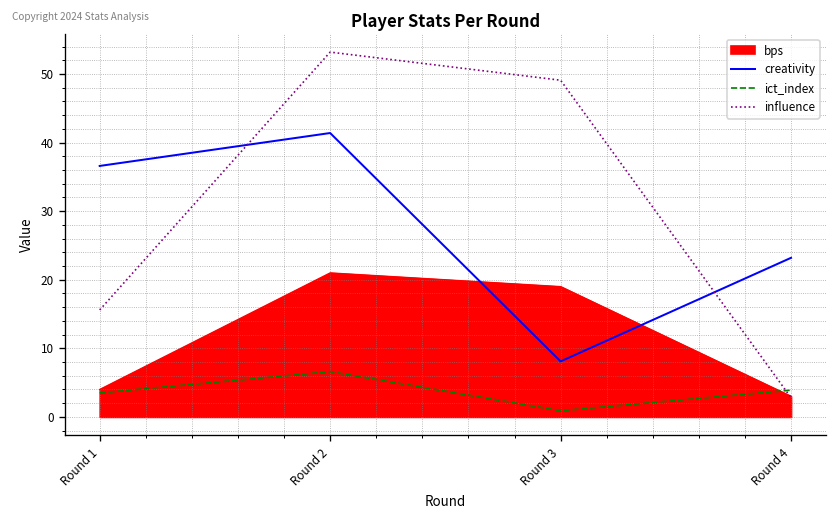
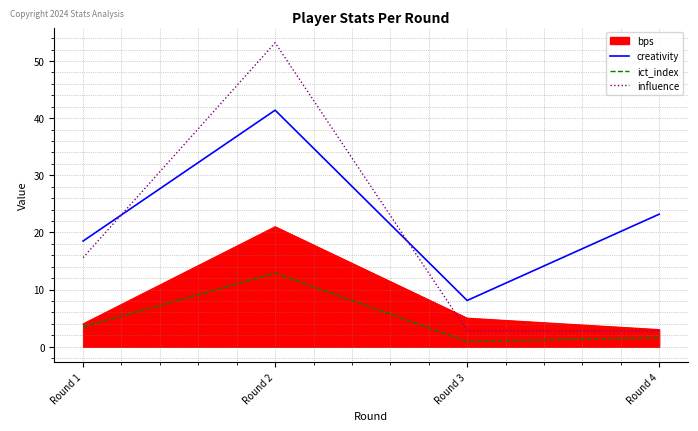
  {
    "bps": {
      "Round 1": 4,
      "Round 2": 21,
-     "Round 3": 19
+     "Round 3": 5
    },
    "creativity": {
-     "Round 1": 37,
+     "Round 1": 19,
      "Round 2": 41,
      "Round 3": 8,
      "Round 4": 23
    },
    "ict_index": {
      "Round 1": 4,
-     "Round 2": 7,
+     "Round 2": 13,
      "Round 3": 1,
-     "Round 4": 4
+     "Round 4": 2
    },
    "influence": {
      "Round 1": 16,
      "Round 2": 53,
-     "Round 3": 49
+     "Round 3": 3
    }
  }
